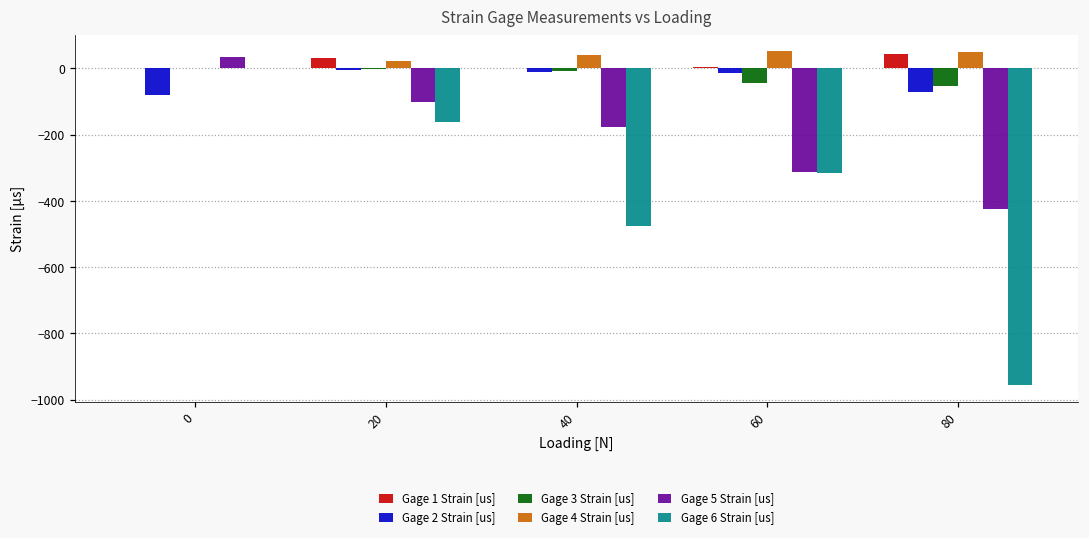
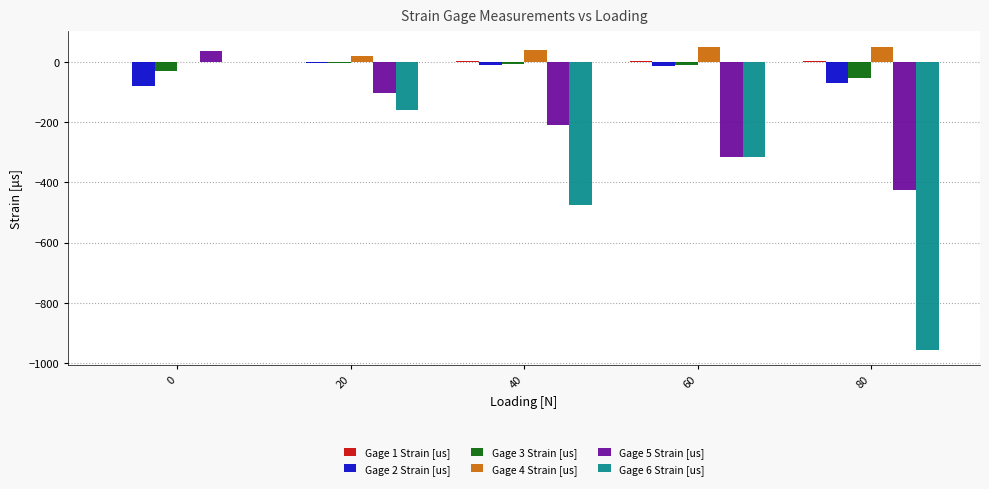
  {
    "Gage 1 Strain [us]": {
-     "20": 30,
-     "80": 40
+     "20": 0,
+     "80": 0
    },
    "Gage 2 Strain [us]": {
      "0": -80,
      "40": -10,
      "60": -10,
      "80": -70
    },
    "Gage 3 Strain [us]": {
-     "0": 0,
-     "60": -50,
+     "0": -30,
+     "60": -10,
      "80": -50
    },
    "Gage 4 Strain [us]": {
      "20": 20,
      "40": 40,
      "60": 50,
      "80": 50
    },
    "Gage 5 Strain [us]": {
      "0": 40,
      "20": -100,
-     "40": -180,
+     "40": -210,
      "60": -310,
      "80": -420
    },
    "Gage 6 Strain [us]": {
      "20": -160,
      "40": -480,
      "60": -320,
      "80": -960
    }
  }
